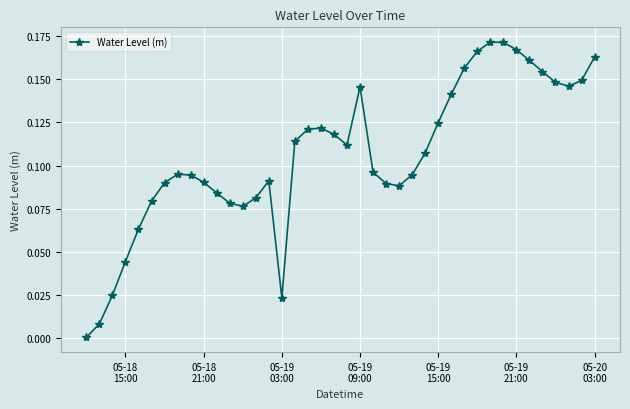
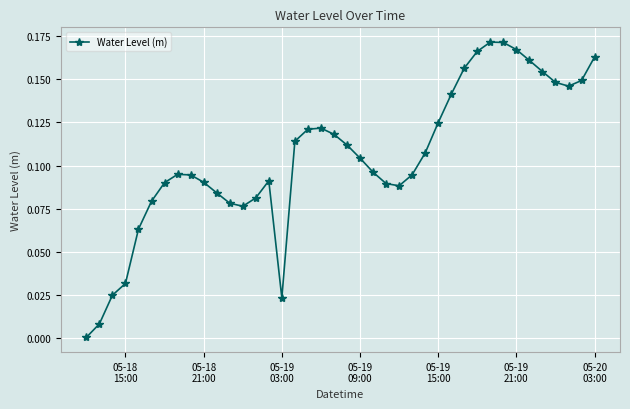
  {
-   "05-18 15:00": 0.044,
+   "05-18 15:00": 0.032,
    "05-18 21:00": 0.090,
    "05-19 03:00": 0.023,
-   "05-19 09:00": 0.146,
+   "05-19 09:00": 0.104,
    "05-19 15:00": 0.125,
    "05-19 21:00": 0.167,
    "05-20 03:00": 0.163
  }
